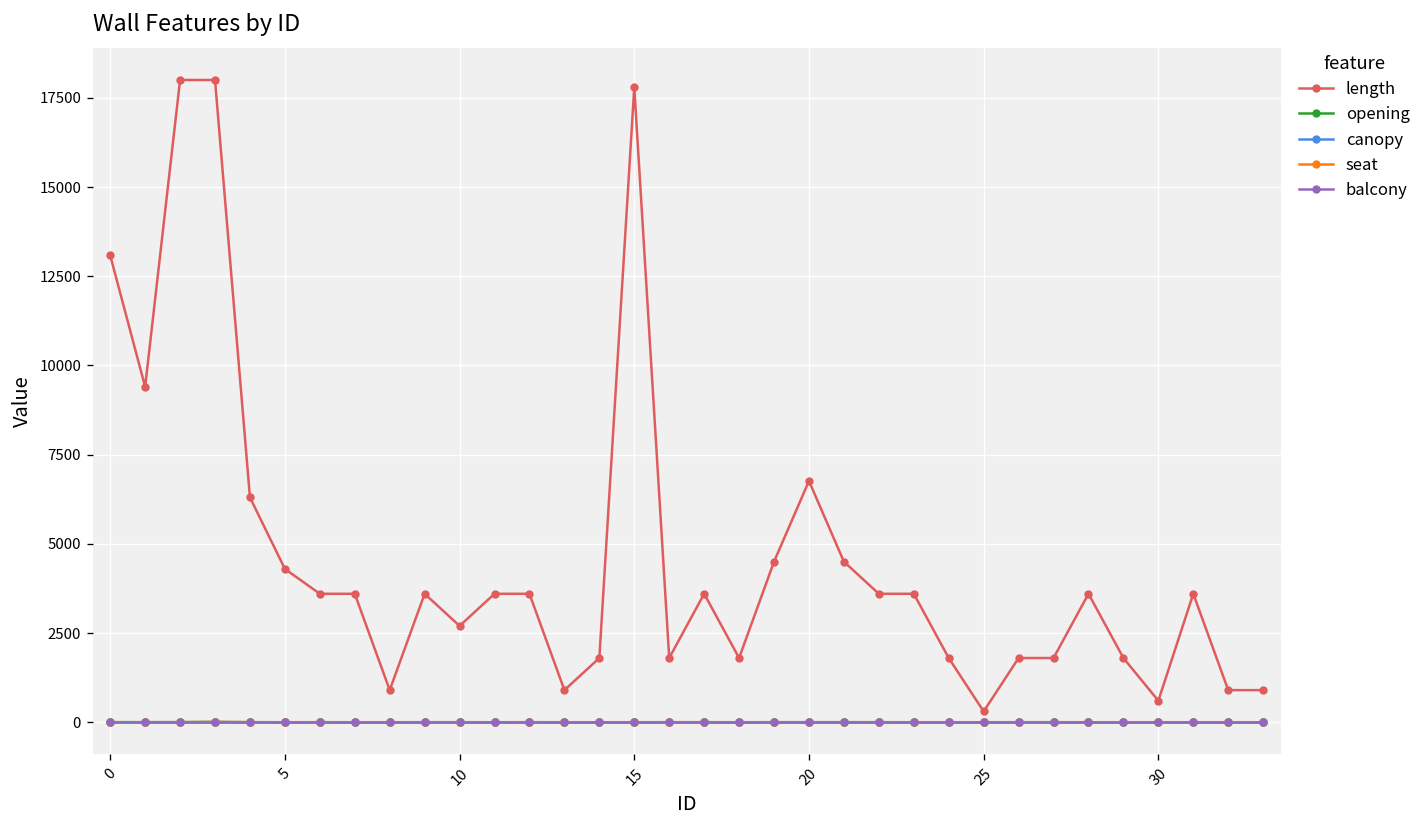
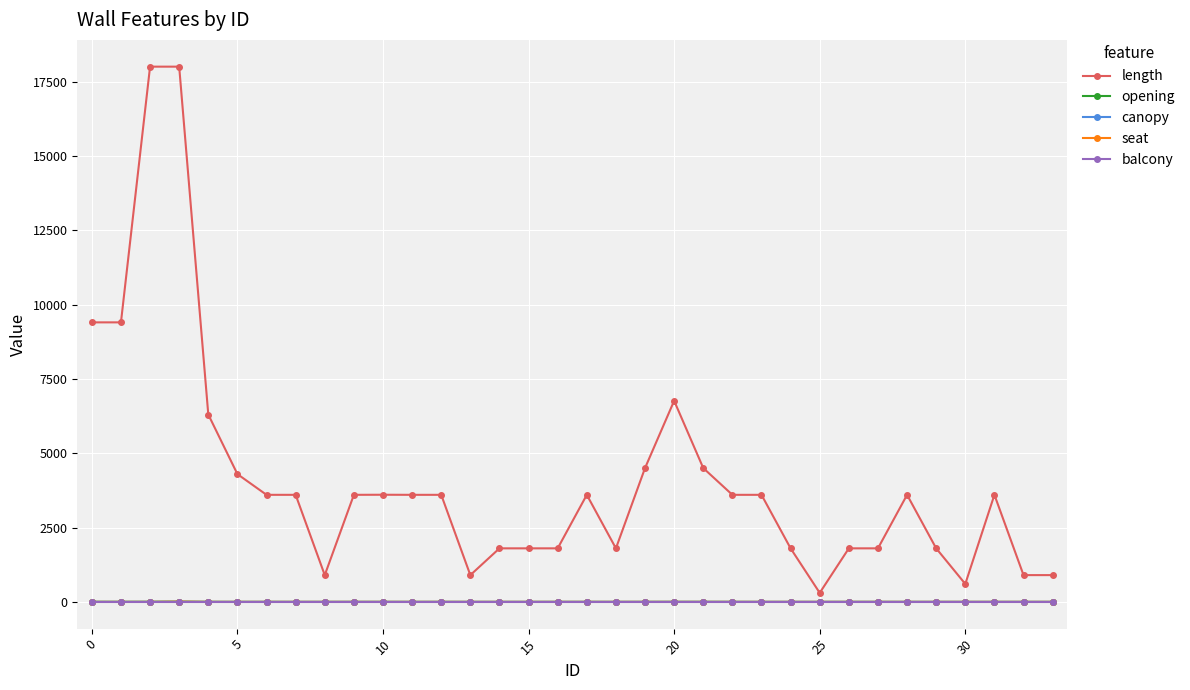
  {
    "length": {
-     "0": 13100,
+     "0": 9400,
      "5": 4300,
-     "10": 2700,
-     "15": 17800,
+     "10": 3600,
+     "15": 1800,
      "20": 6800,
      "25": 300,
      "30": 600
    },
    "balcony": {
      "0": 0,
      "5": 0,
      "10": 0,
      "15": 0,
      "20": 0,
      "25": 0,
      "30": 0
    }
  }
